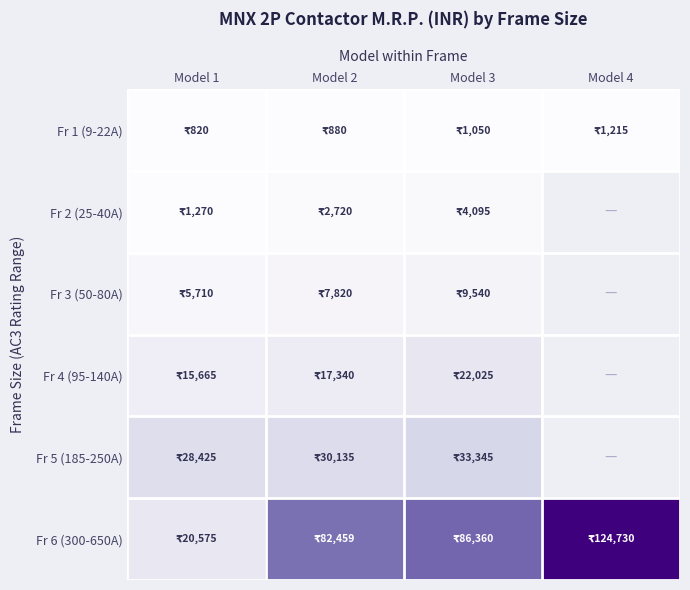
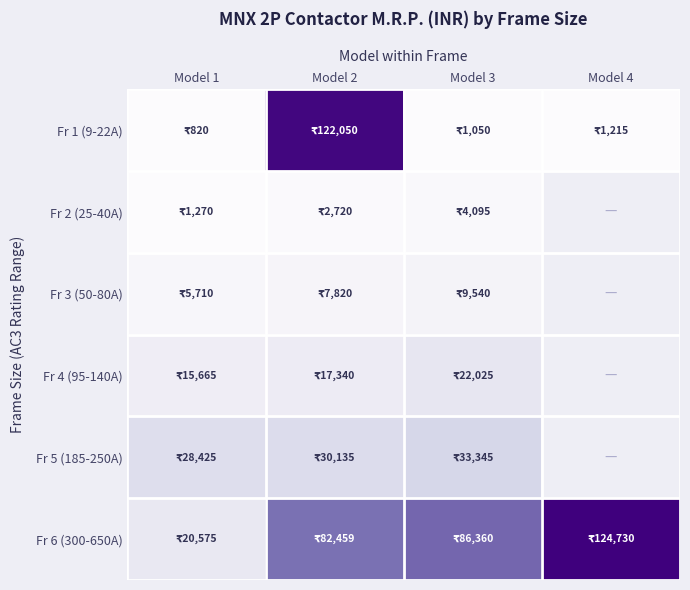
  {
    "Fr 1 (9-22A)": {
      "Model 1": "820",
-     "Model 2": "880",
+     "Model 2": "122,050",
      "Model 3": "1,050",
      "Model 4": "1,215"
    },
    "Fr 2 (25-40A)": {
      "Model 1": "1,270",
      "Model 2": "2,720",
      "Model 3": "4,095"
    },
    "Fr 3 (50-80A)": {
      "Model 1": "5,710",
      "Model 2": "7,820",
      "Model 3": "9,540"
    },
    "Fr 4 (95-140A)": {
      "Model 1": "15,665",
      "Model 2": "17,340",
      "Model 3": "22,025"
    },
    "Fr 5 (185-250A)": {
      "Model 1": "28,425",
      "Model 2": "30,135",
      "Model 3": "33,345"
    },
    "Fr 6 (300-650A)": {
      "Model 1": "20,575",
      "Model 2": "82,459",
      "Model 3": "86,360",
      "Model 4": "124,730"
    }
  }
